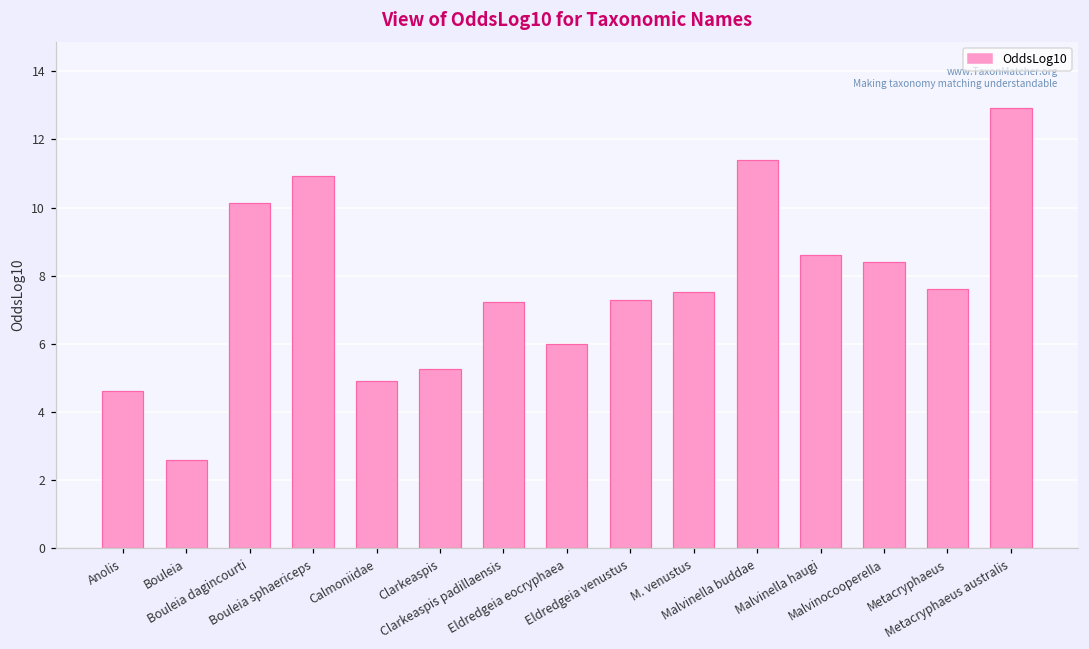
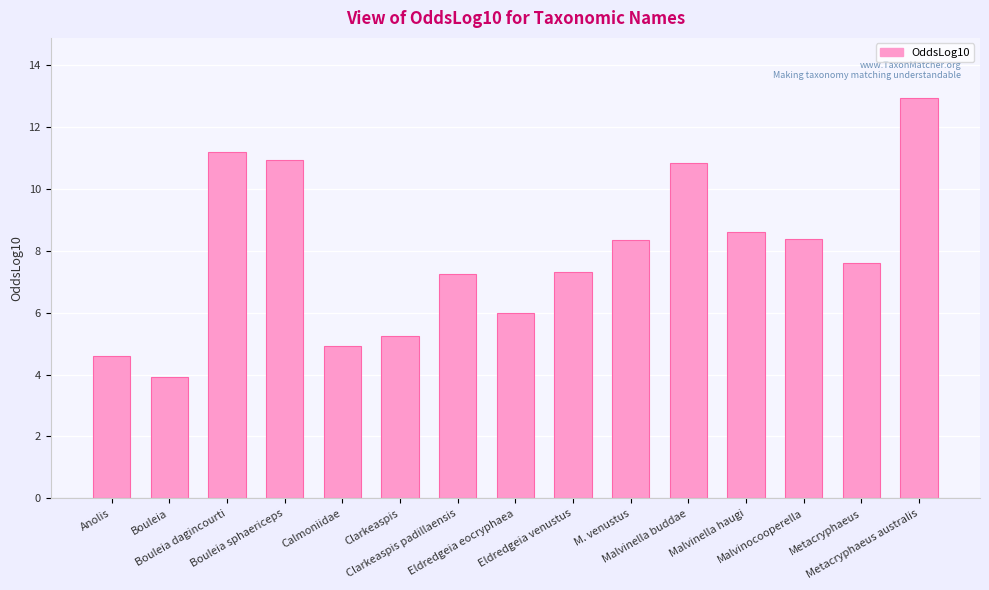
  {
    "Anolis": 4.6,
-   "Bouleia": 2.6,
-   "Bouleia dagincourti": 10.1,
+   "Bouleia": 3.9,
+   "Bouleia dagincourti": 11.2,
    "Bouleia sphaericeps": 10.9,
    "Calmoniidae": 4.9,
    "Clarkeaspis": 5.3,
    "Clarkeaspis padillaensis": 7.2,
    "Eldredgeia eocryphaea": 6.0,
    "Eldredgeia venustus": 7.3,
-   "M. venustus": 7.5,
-   "Malvinella buddae": 11.4,
+   "M. venustus": 8.4,
+   "Malvinella buddae": 10.8,
    "Malvinella haugi": 8.6,
    "Malvinocooperella": 8.4,
    "Metacryphaeus": 7.6,
    "Metacryphaeus australis": 12.9
  }
